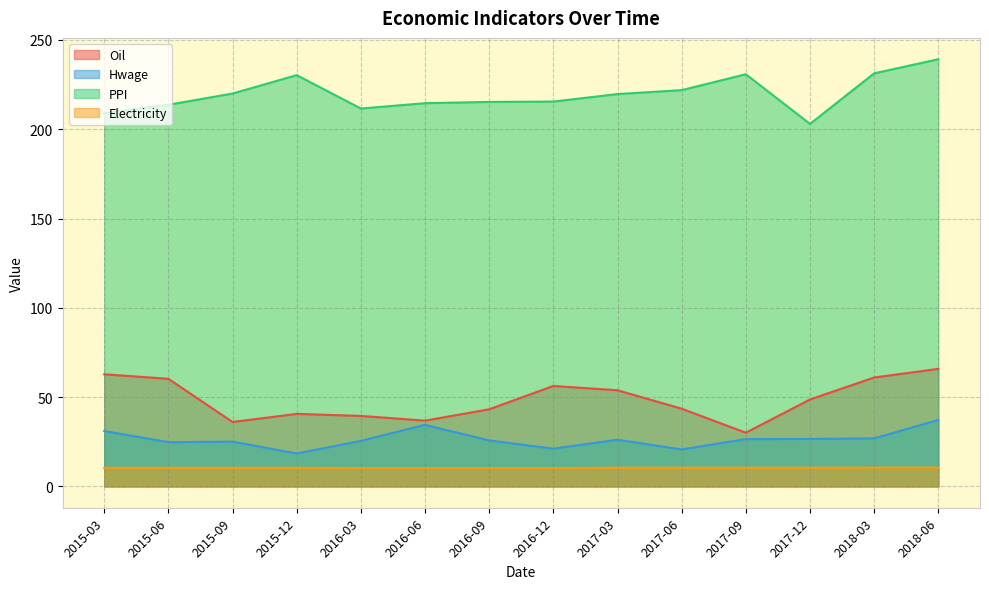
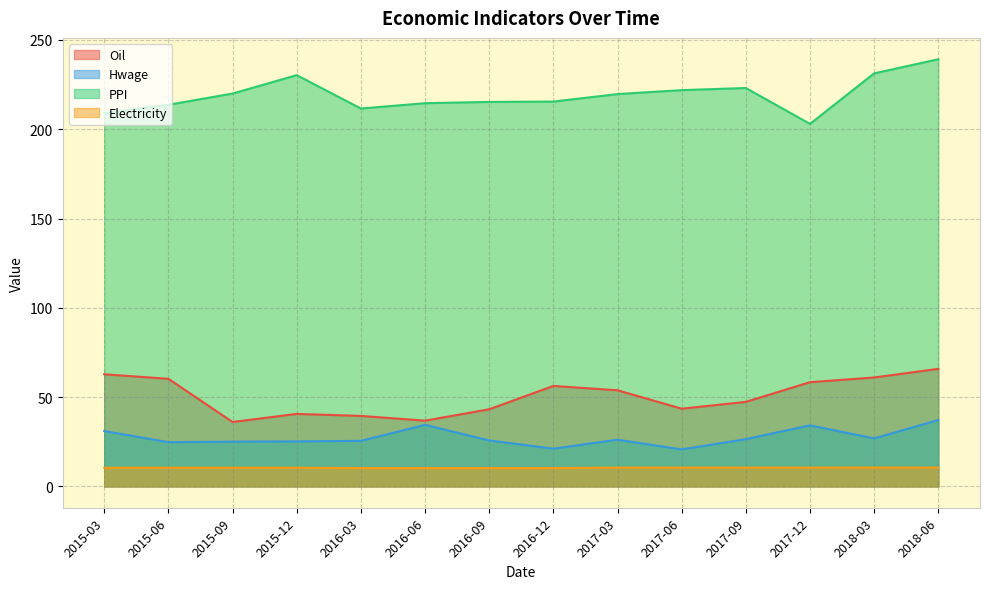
  {
    "Oil": {
      "2015-03": 63,
      "2015-06": 60,
      "2015-09": 36,
      "2015-12": 41,
      "2016-03": 39,
      "2016-06": 37,
      "2016-09": 43,
      "2016-12": 56,
      "2017-03": 54,
      "2017-06": 44,
-     "2017-09": 30,
-     "2017-12": 49,
+     "2017-09": 47,
+     "2017-12": 58,
      "2018-03": 61,
      "2018-06": 66
    },
    "Hwage": {
      "2015-03": 31,
      "2015-06": 25,
      "2015-09": 25,
-     "2015-12": 18,
+     "2015-12": 25,
      "2016-03": 25,
      "2016-06": 34,
      "2016-09": 26,
      "2016-12": 21,
      "2017-03": 26,
      "2017-06": 21,
      "2017-09": 26,
-     "2017-12": 27,
+     "2017-12": 34,
      "2018-03": 27,
      "2018-06": 37
    },
    "PPI": {
      "2015-09": 220,
      "2015-12": 230,
      "2016-03": 212,
      "2016-06": 215,
      "2016-09": 215,
      "2016-12": 216,
      "2017-03": 220,
      "2017-06": 222,
-     "2017-09": 231,
+     "2017-09": 223,
      "2017-12": 203,
      "2018-03": 231,
      "2018-06": 239
    },
    "Electricity": {
      "2015-03": 10,
      "2015-06": 10,
      "2015-09": 10,
      "2015-12": 10,
      "2016-03": 10,
      "2016-06": 10,
      "2016-09": 10,
      "2016-12": 10,
      "2017-03": 10,
      "2017-06": 10,
      "2017-09": 10,
      "2017-12": 10,
      "2018-03": 11,
      "2018-06": 11
    }
  }
